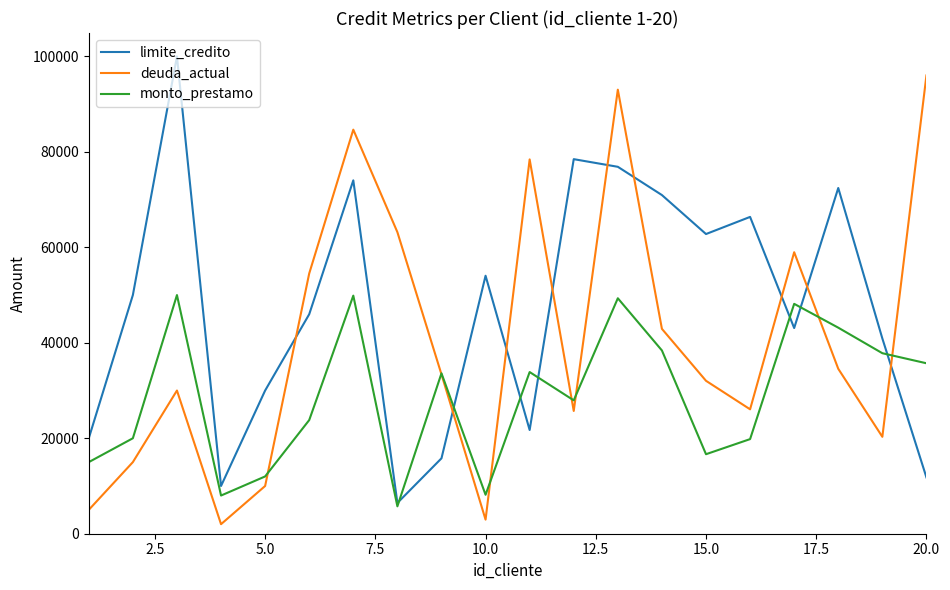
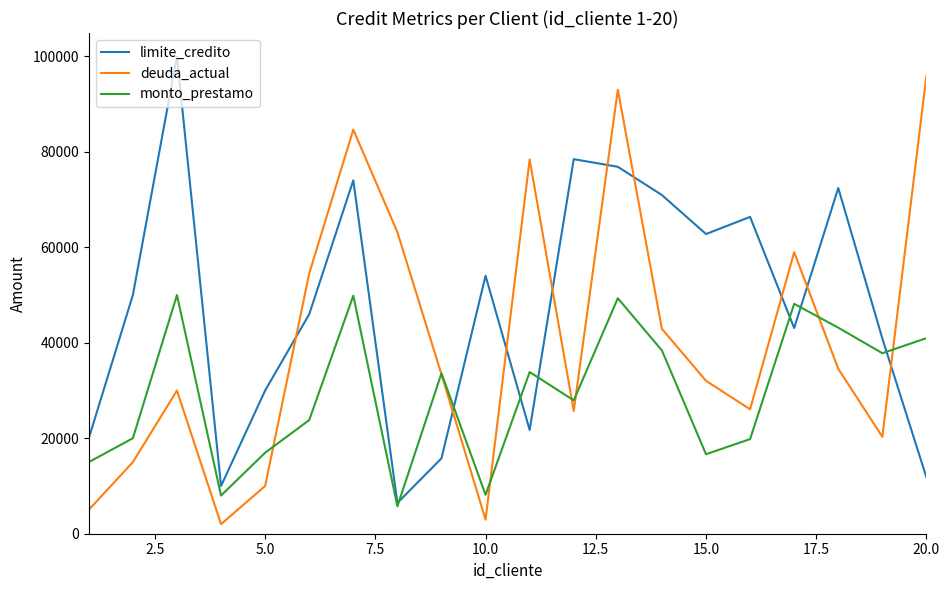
  {
    "limite_credito": {
      "5.0": 30000,
      "10.0": 54000,
      "15.0": 63000,
      "20.0": 12000
    },
    "deuda_actual": {
      "5.0": 10000,
      "10.0": 3000,
      "15.0": 32000,
      "20.0": 96000
    },
    "monto_prestamo": {
-     "5.0": 12000,
+     "5.0": 17000,
      "10.0": 8000,
      "15.0": 17000,
-     "20.0": 36000
+     "20.0": 41000
    }
  }
